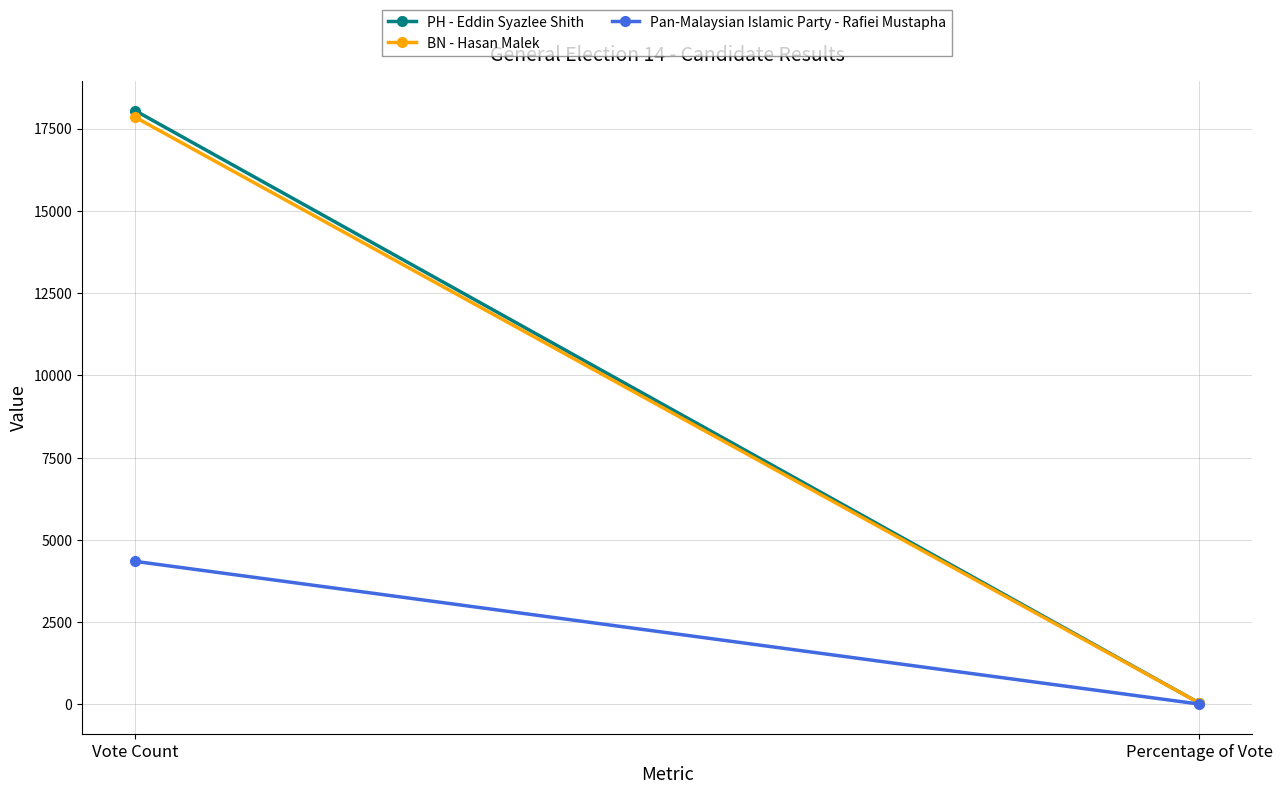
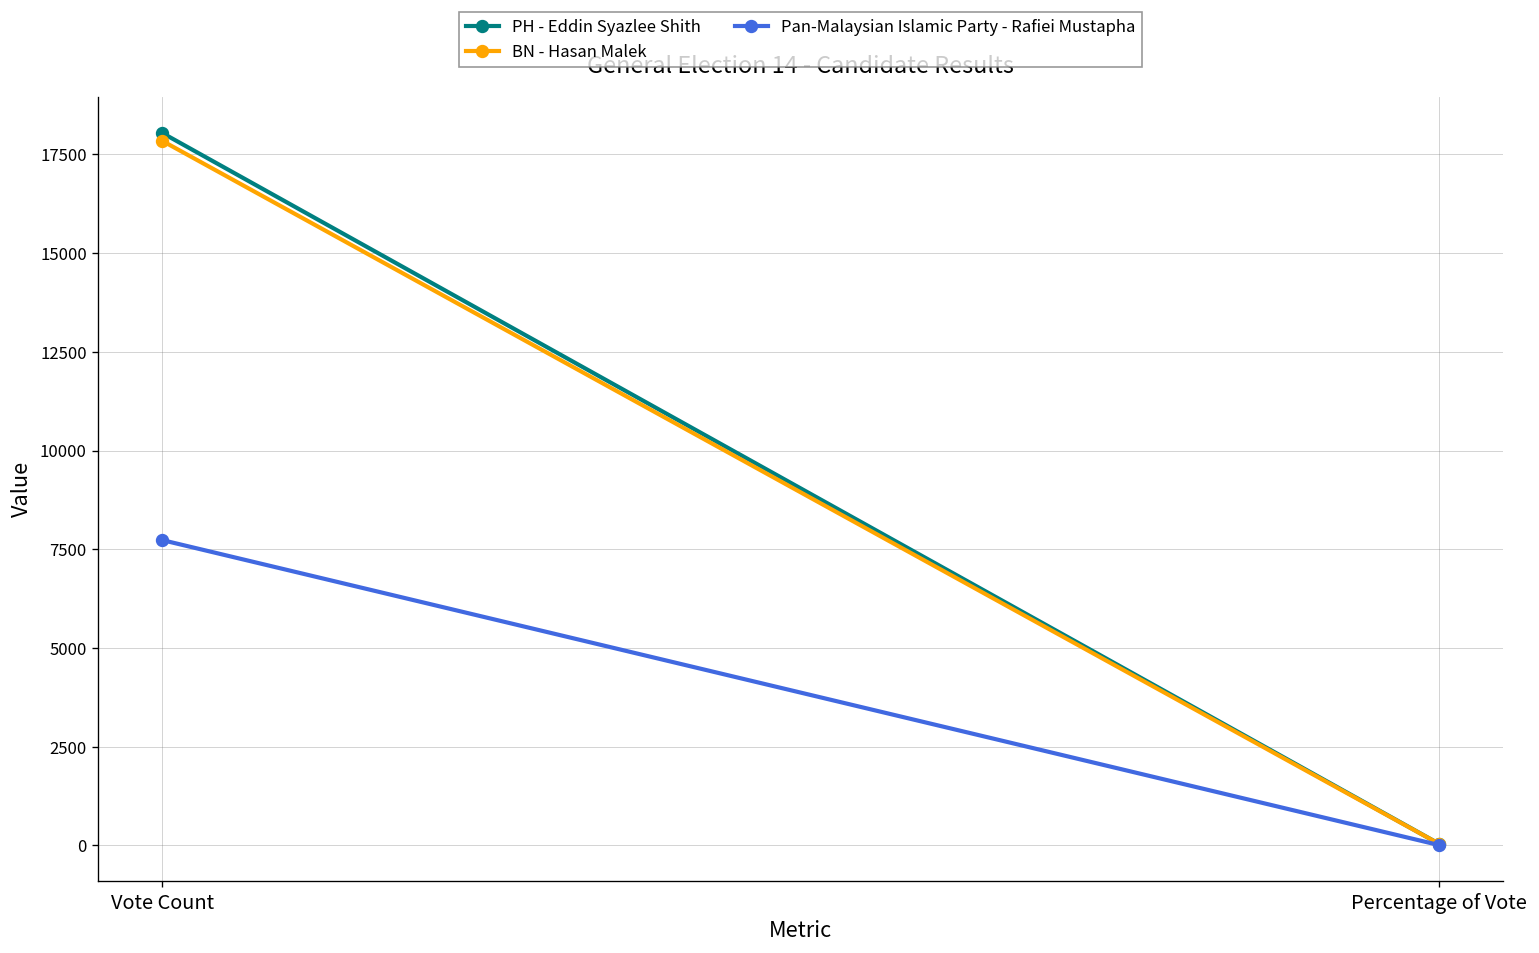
  {
    "PH - Eddin Syazlee Shith": {
      "Vote Count": 18000
    },
    "BN - Hasan Malek": {
      "Vote Count": 17800
    },
    "Pan-Malaysian Islamic Party - Rafiei Mustapha": {
-     "Vote Count": 4300
+     "Vote Count": 7700
    }
  }
